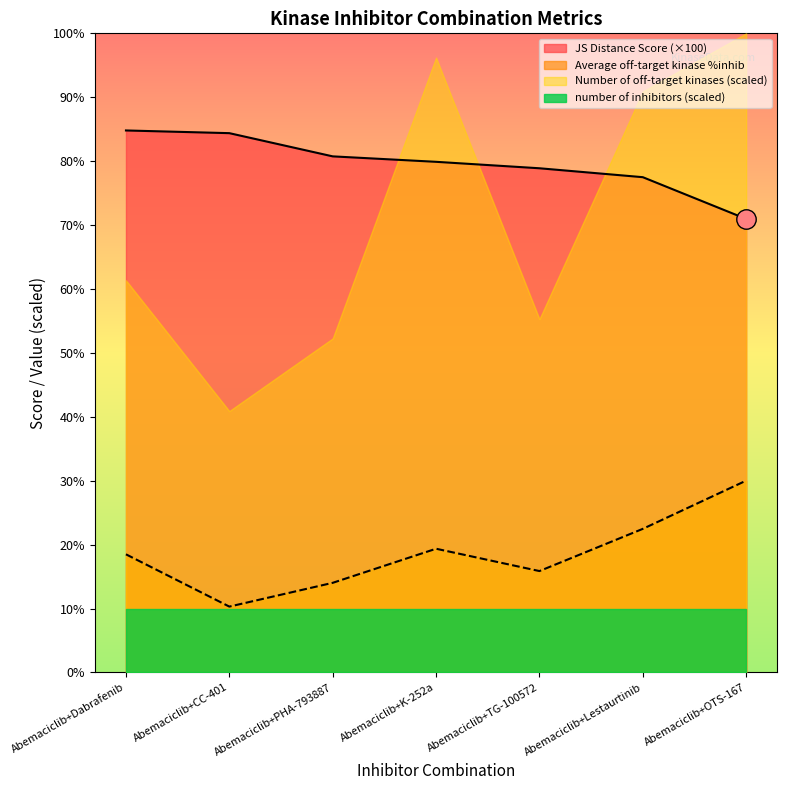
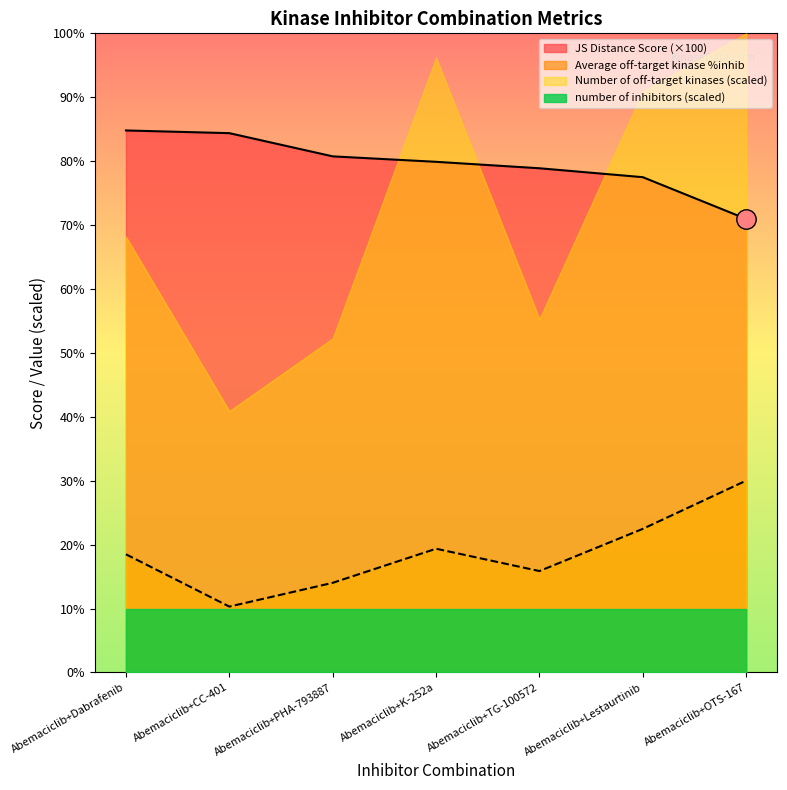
  {
    "Average off-target kinase %inhib": {
      "Abemaciclib+Dabrafenib": "18%",
      "Abemaciclib+PHA-793887": "14%",
      "Abemaciclib+K-252a": "19%",
      "Abemaciclib+TG-100572": "16%",
      "Abemaciclib+Lestaurtinib": "22%",
      "Abemaciclib+OTS-167": "30%"
    },
    "Number of off-target kinases (scaled)": {
-     "Abemaciclib+Dabrafenib": "61%",
+     "Abemaciclib+Dabrafenib": "68%",
      "Abemaciclib+CC-401": "41%",
      "Abemaciclib+PHA-793887": "52%",
      "Abemaciclib+K-252a": "96%",
      "Abemaciclib+TG-100572": "55%",
      "Abemaciclib+OTS-167": "100%"
    },
    "number of inhibitors (scaled)": {
      "Abemaciclib+Dabrafenib": "10%",
      "Abemaciclib+PHA-793887": "10%",
      "Abemaciclib+K-252a": "10%",
      "Abemaciclib+TG-100572": "10%",
      "Abemaciclib+Lestaurtinib": "10%",
      "Abemaciclib+OTS-167": "10%"
    }
  }
